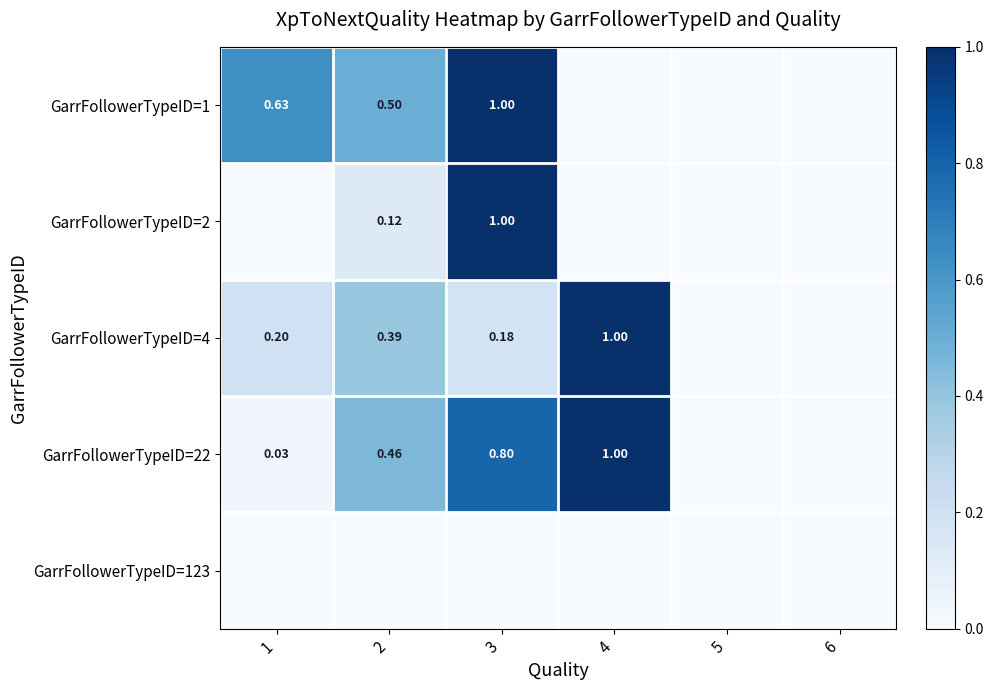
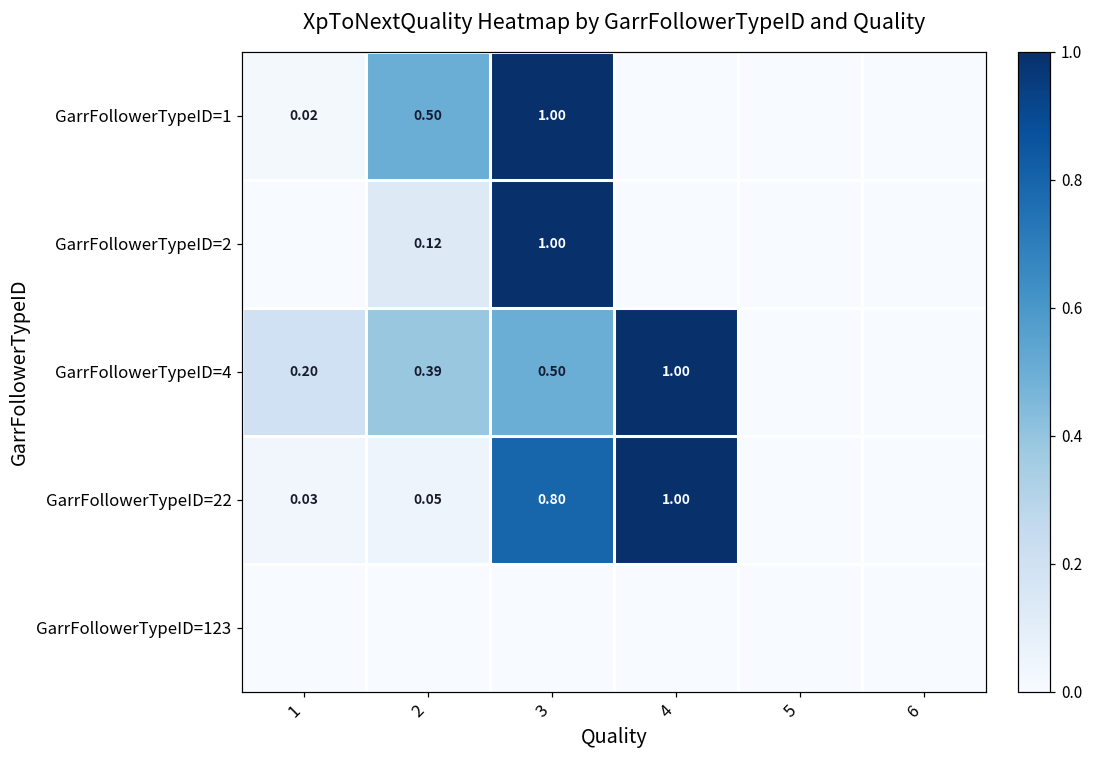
  {
    "GarrFollowerTypeID=1": {
-     "1": 0.63,
+     "1": 0.02,
      "2": 0.50,
      "3": 1.00
    },
    "GarrFollowerTypeID=2": {
      "2": 0.12,
      "3": 1.00
    },
    "GarrFollowerTypeID=4": {
      "1": 0.20,
      "2": 0.39,
-     "3": 0.18,
+     "3": 0.50,
      "4": 1.00
    },
    "GarrFollowerTypeID=22": {
      "1": 0.03,
-     "2": 0.46,
+     "2": 0.05,
      "3": 0.80,
      "4": 1.00
    }
  }
